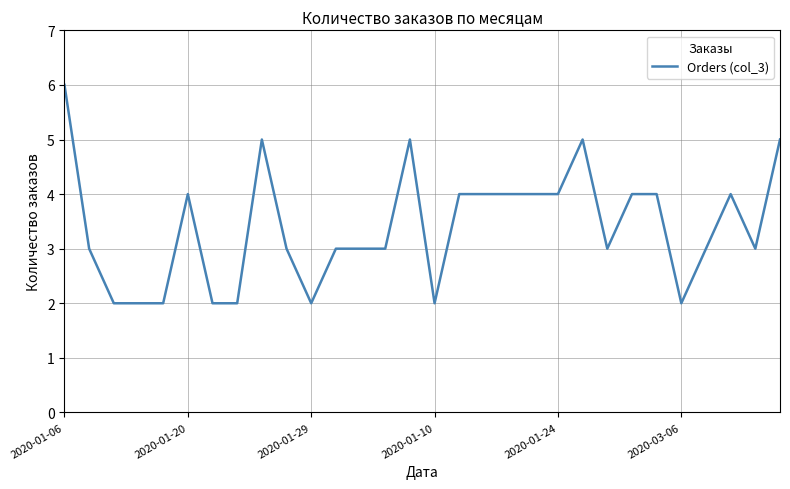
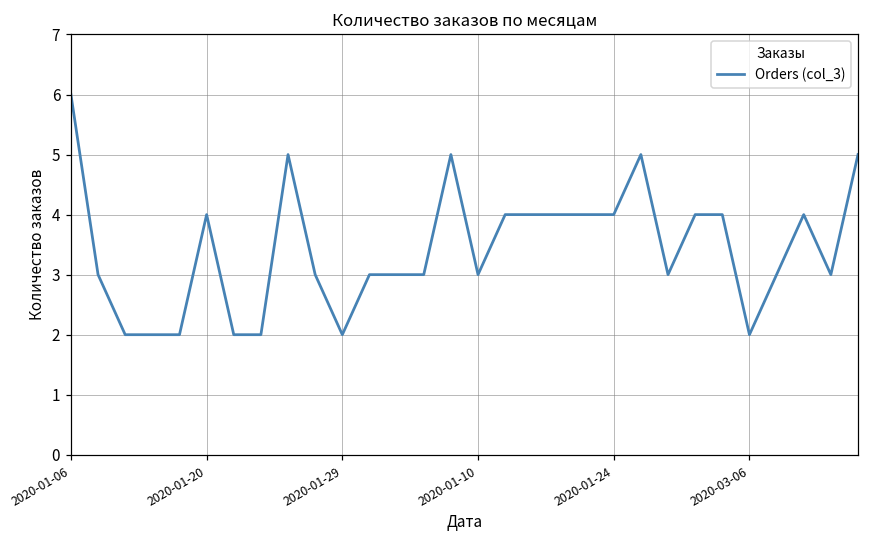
  {
    "2020-01-29": 2,
-   "2020-01-10": 2,
+   "2020-01-10": 3,
    "2020-03-06": 2
  }
